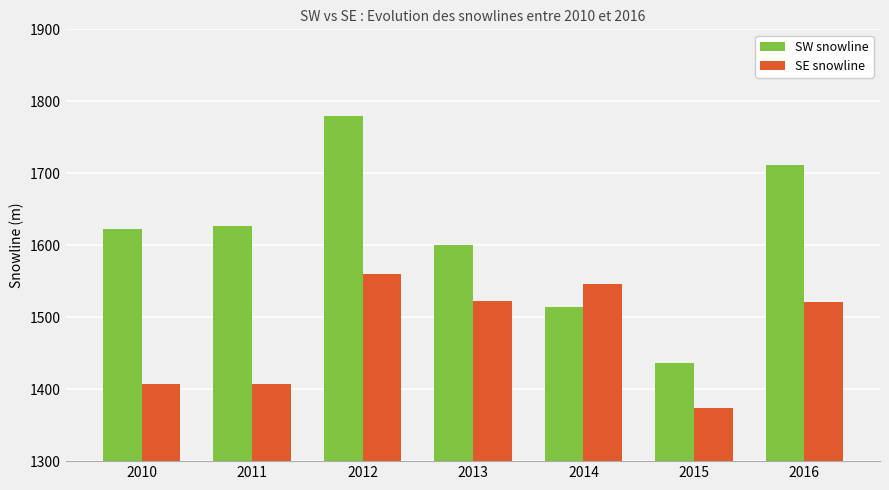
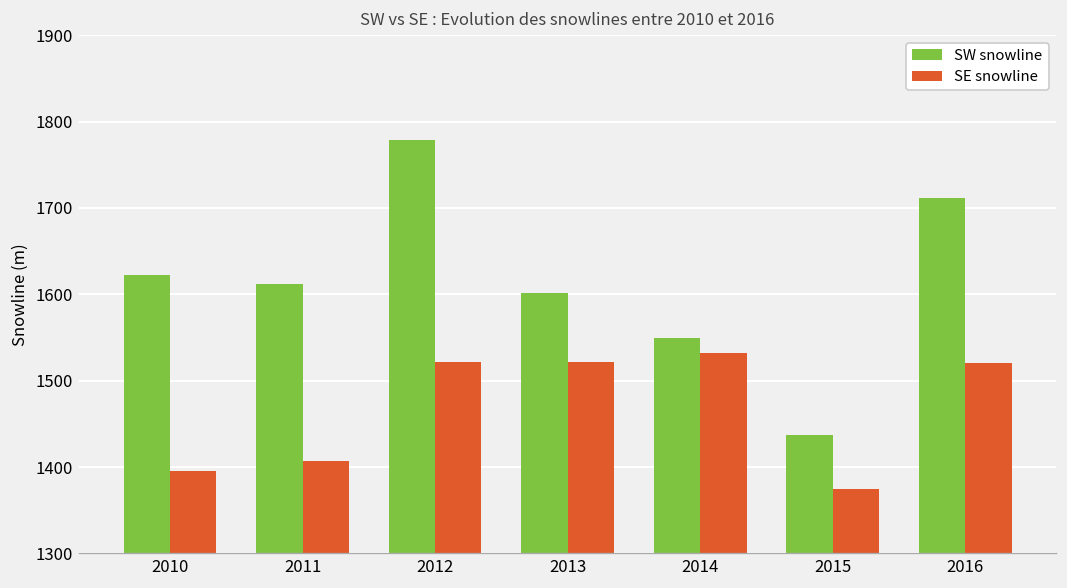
  {
    "SW snowline": {
      "2010": 1620,
-     "2011": 1630,
+     "2011": 1610,
      "2012": 1780,
      "2013": 1600,
-     "2014": 1510,
+     "2014": 1550,
      "2015": 1440,
      "2016": 1710
    },
    "SE snowline": {
-     "2010": 1410,
+     "2010": 1400,
      "2011": 1410,
-     "2012": 1560,
+     "2012": 1520,
      "2013": 1520,
-     "2014": 1550,
+     "2014": 1530,
      "2015": 1370,
      "2016": 1520
    }
  }
